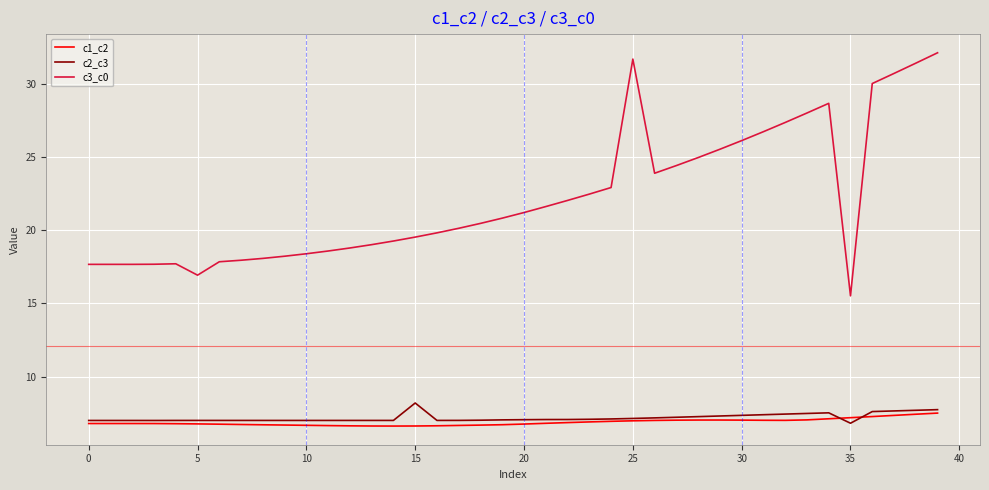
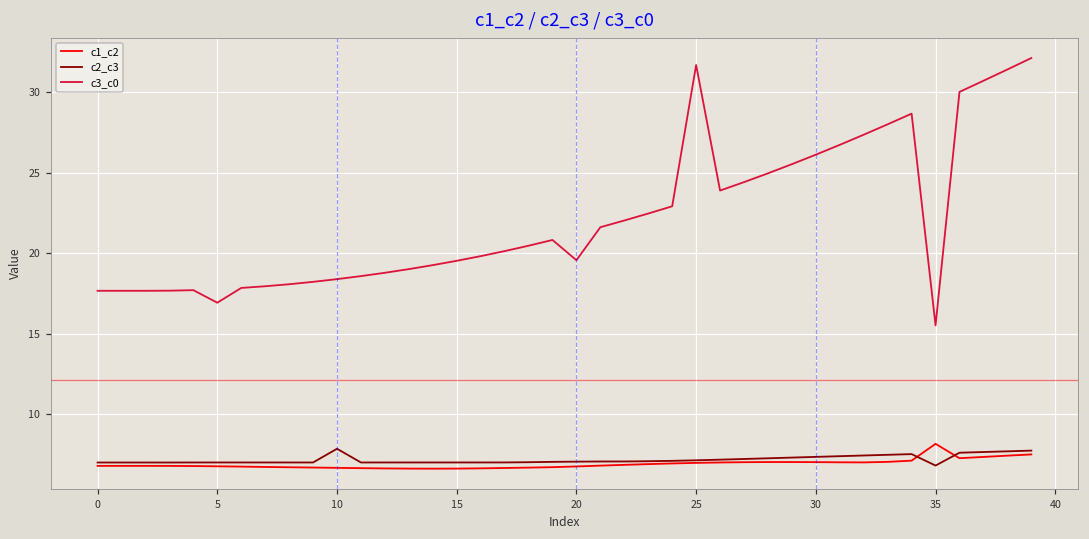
  {
    "c1_c2": {
      "0": 6.8,
      "5": 6.8,
      "10": 6.7,
      "15": 6.6,
      "20": 6.8,
      "30": 7.0,
-     "35": 7.2
+     "35": 8.2
    },
    "c2_c3": {
      "0": 7.0,
      "5": 7.0,
-     "10": 7.0,
-     "15": 8.2,
+     "10": 7.9,
+     "15": 7.0,
      "20": 7.1,
      "30": 7.3,
      "35": 6.8
    },
    "c3_c0": {
      "0": 17.7,
      "5": 16.9,
      "10": 18.4,
      "15": 19.5,
-     "20": 21.2,
+     "20": 19.6,
      "25": 31.7,
      "30": 26.1,
      "35": 15.5
    }
  }
